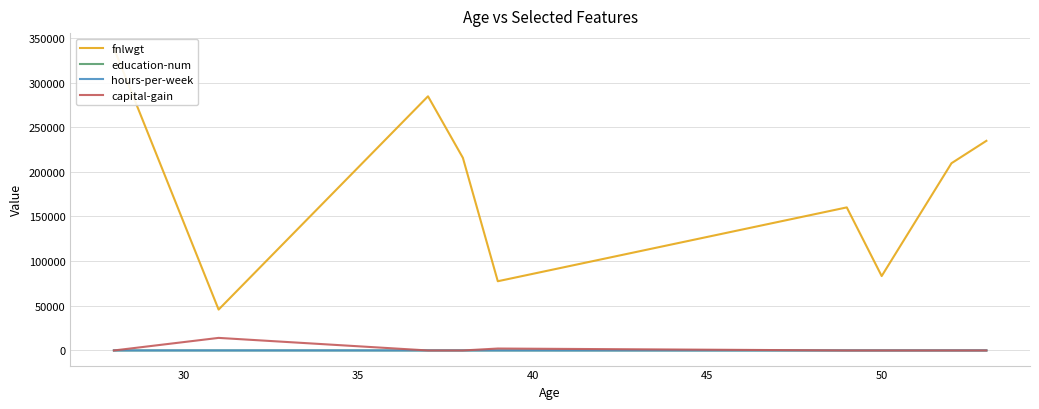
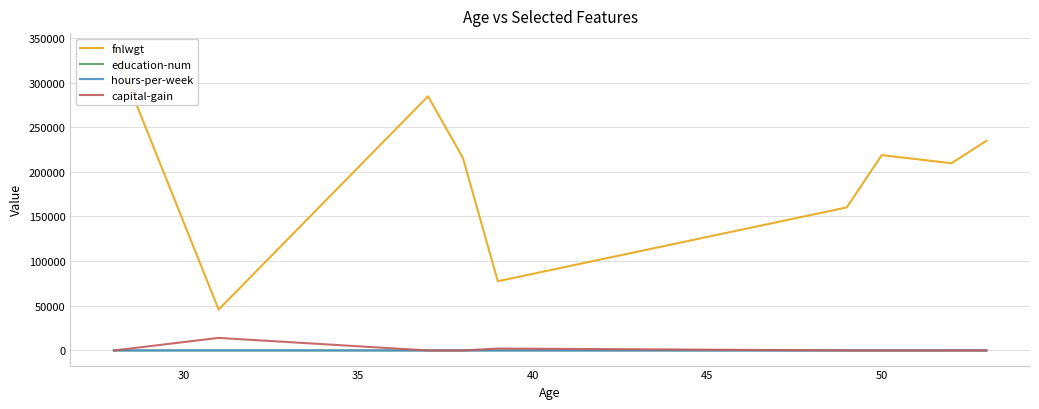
  {
    "fnlwgt": {
-     "50": 80000
+     "50": 220000
    }
  }
